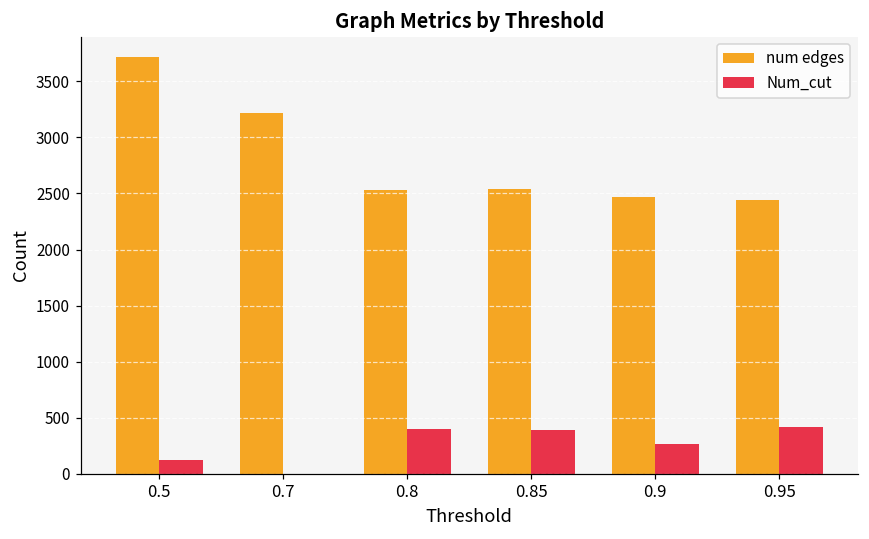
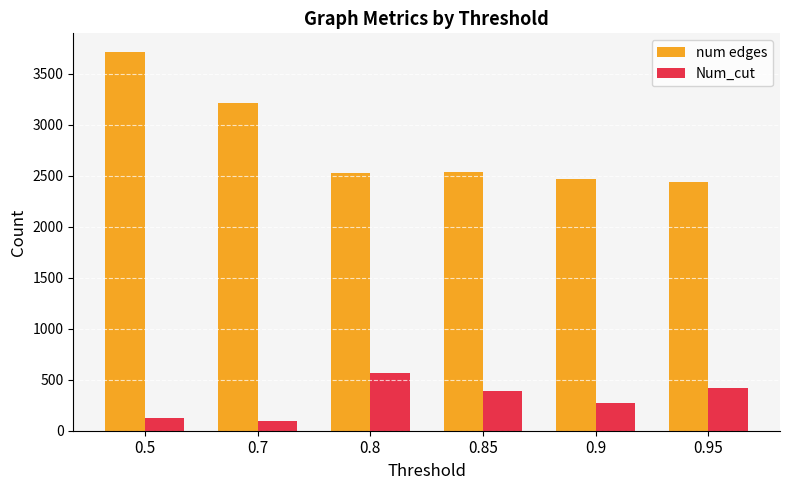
  {
    "num edges": {
      "0.5": 3710,
      "0.7": 3220,
      "0.8": 2530,
      "0.85": 2540,
      "0.9": 2470,
      "0.95": 2440
    },
    "Num_cut": {
      "0.5": 130,
-     "0.7": 0,
-     "0.8": 400,
+     "0.7": 90,
+     "0.8": 570,
      "0.85": 390,
      "0.9": 270,
      "0.95": 420
    }
  }
